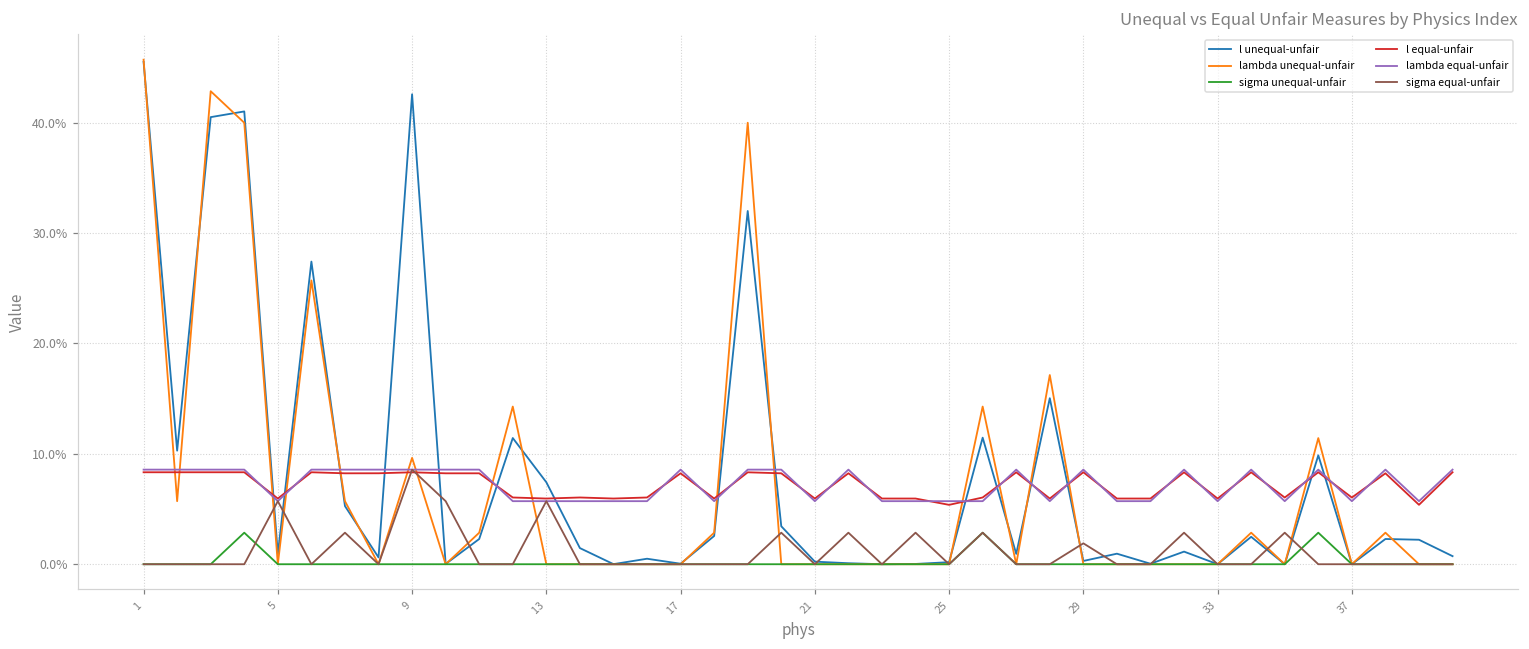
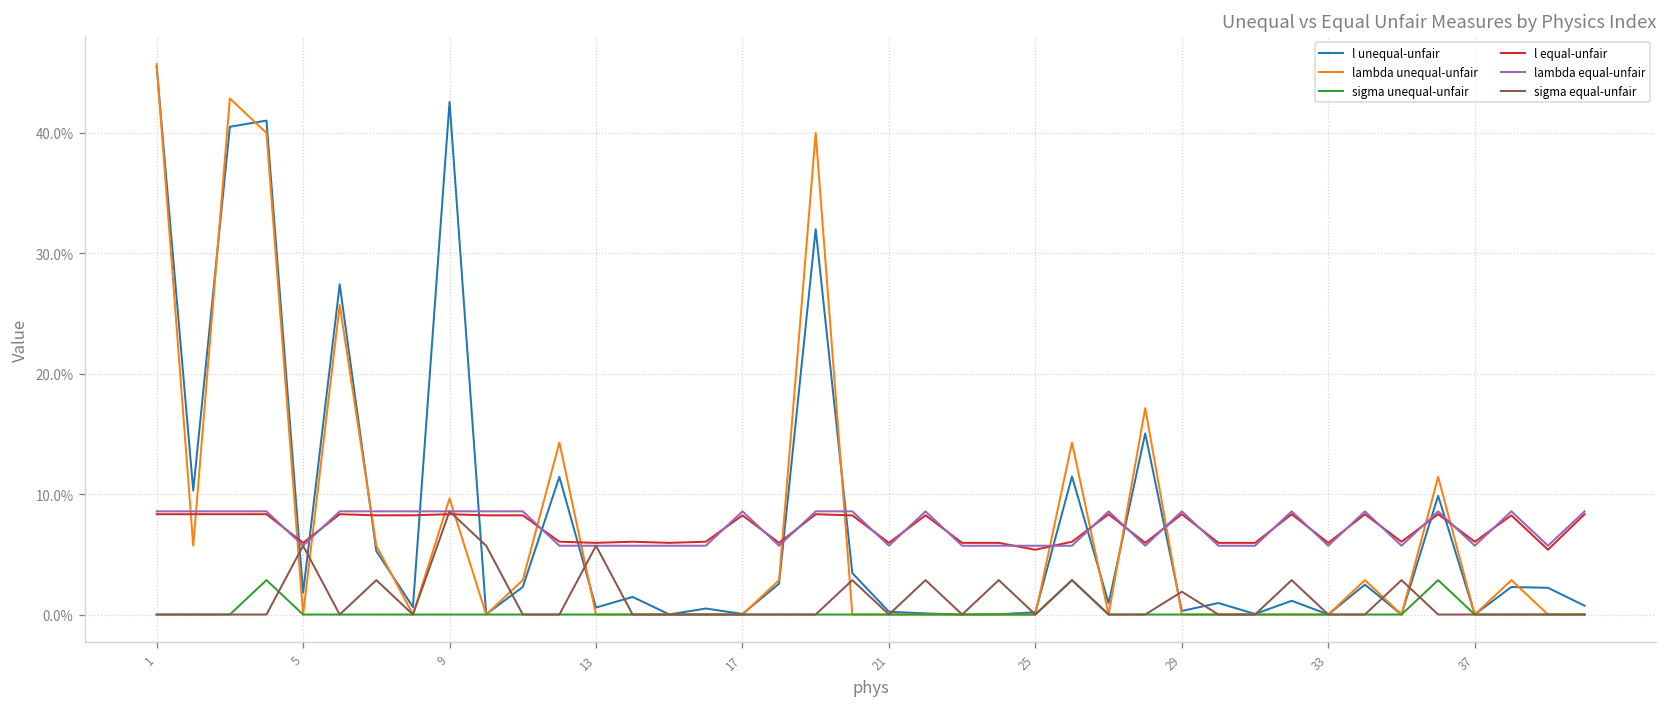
  {
    "l unequal-unfair": {
-     "5": "0.9%",
+     "5": "1.8%",
      "9": "42.6%",
-     "13": "7.4%",
+     "13": "0.6%",
      "29": "0.3%"
    },
    "lambda unequal-unfair": {
      "9": "9.6%"
    },
    "sigma unequal-unfair": {
      "9": "0.0%"
    },
    "l equal-unfair": {
      "17": "8.2%",
      "25": "5.4%",
      "37": "6.0%"
    },
    "lambda equal-unfair": {
      "17": "8.6%",
      "25": "5.7%",
      "37": "5.7%"
    },
    "sigma equal-unfair": {
      "29": "1.9%"
    }
  }
